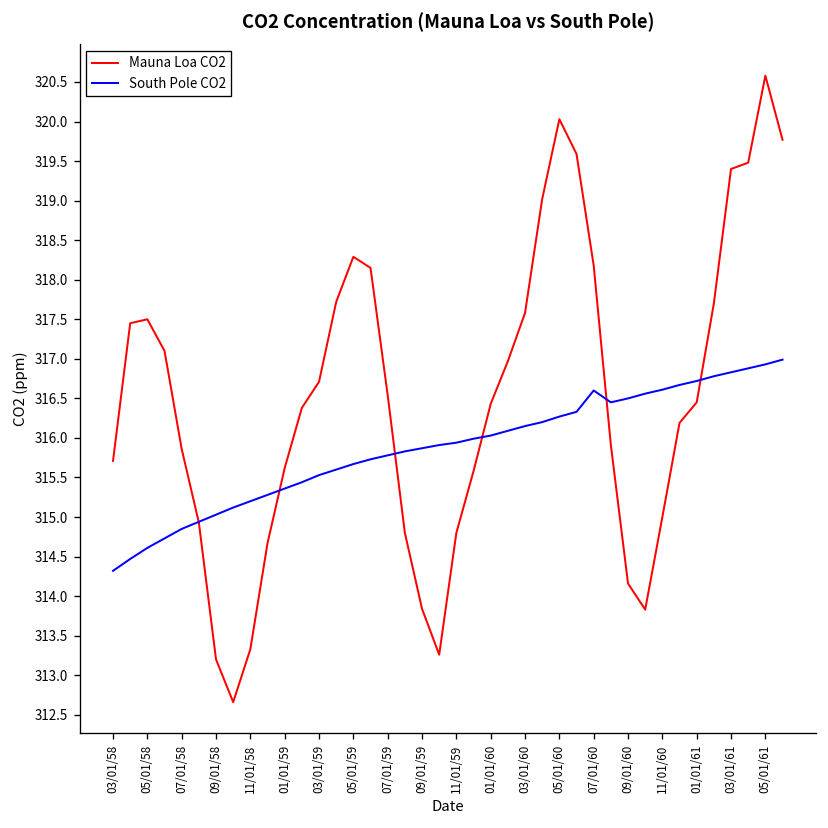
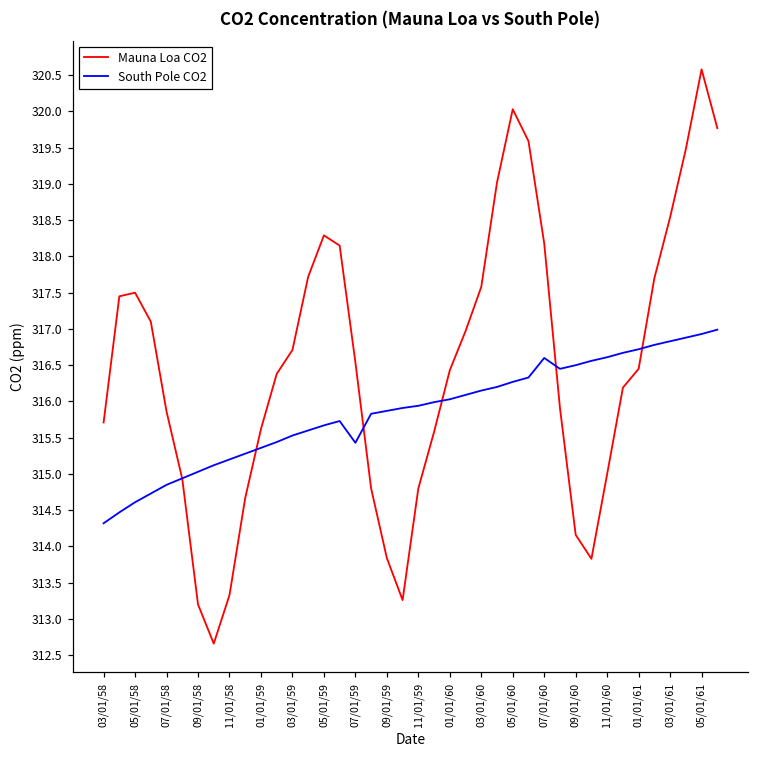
  {
    "Mauna Loa CO2": {
      "03/01/58": 315.7,
      "05/01/58": 317.5,
      "07/01/58": 315.9,
      "09/01/58": 313.2,
      "11/01/58": 313.3,
      "01/01/59": 315.6,
      "03/01/59": 316.7,
      "05/01/59": 318.3,
      "07/01/59": 316.5,
      "09/01/59": 313.8,
      "11/01/59": 314.8,
      "01/01/60": 316.4,
      "03/01/60": 317.6,
      "05/01/60": 320.0,
      "07/01/60": 318.2,
      "09/01/60": 314.2,
      "11/01/60": 315.0,
      "01/01/61": 316.5,
-     "03/01/61": 319.4,
+     "03/01/61": 318.5,
      "05/01/61": 320.6
    },
    "South Pole CO2": {
      "03/01/58": 314.3,
      "05/01/58": 314.6,
      "07/01/58": 314.9,
      "09/01/58": 315.0,
      "11/01/58": 315.2,
      "01/01/59": 315.4,
      "03/01/59": 315.5,
      "05/01/59": 315.7,
-     "07/01/59": 315.8,
+     "07/01/59": 315.4,
      "09/01/59": 315.9,
      "11/01/59": 315.9,
      "01/01/60": 316.0,
      "03/01/60": 316.2,
      "05/01/60": 316.3,
      "07/01/60": 316.6,
      "09/01/60": 316.5,
      "11/01/60": 316.6,
      "01/01/61": 316.7,
      "03/01/61": 316.8,
      "05/01/61": 316.9
    }
  }
